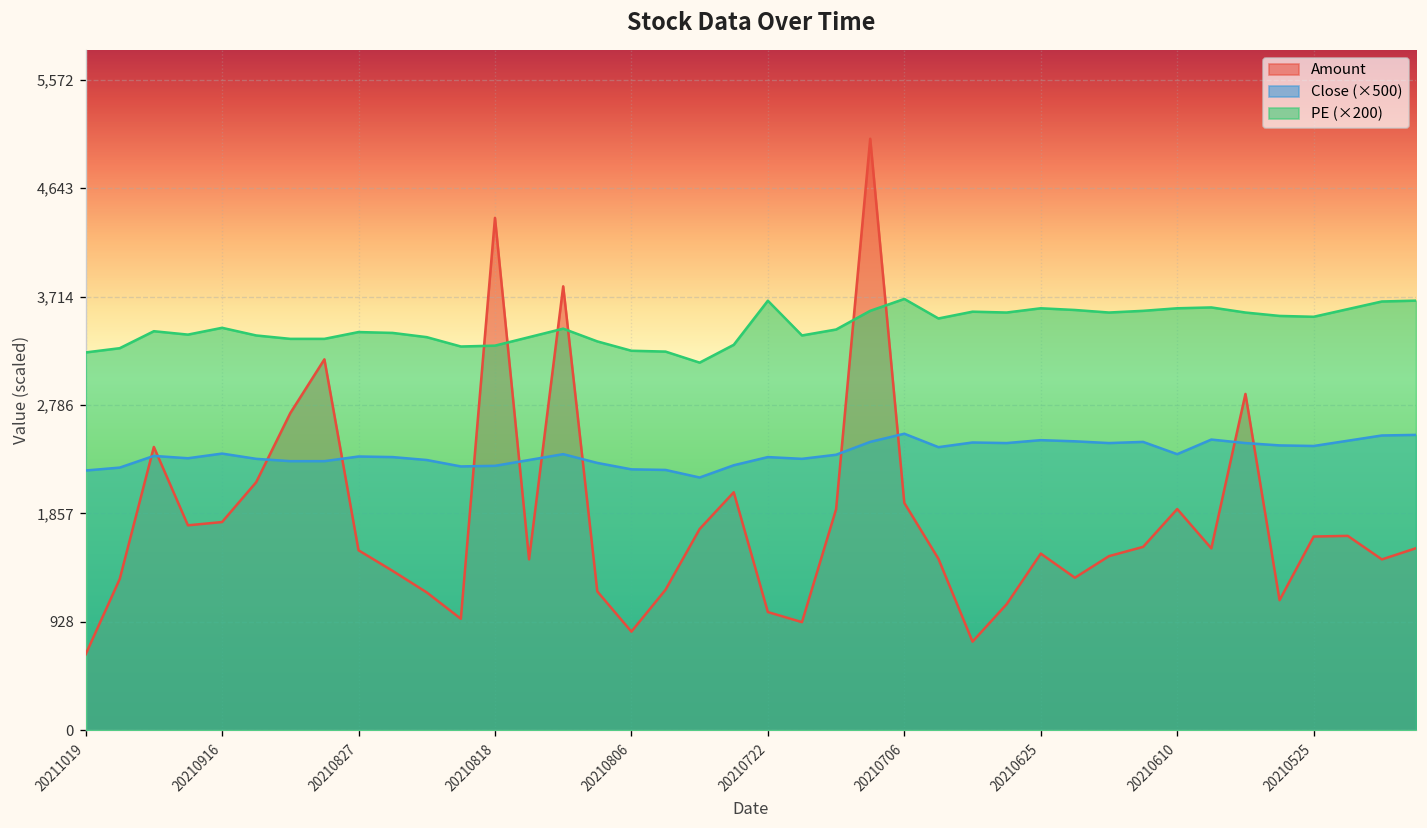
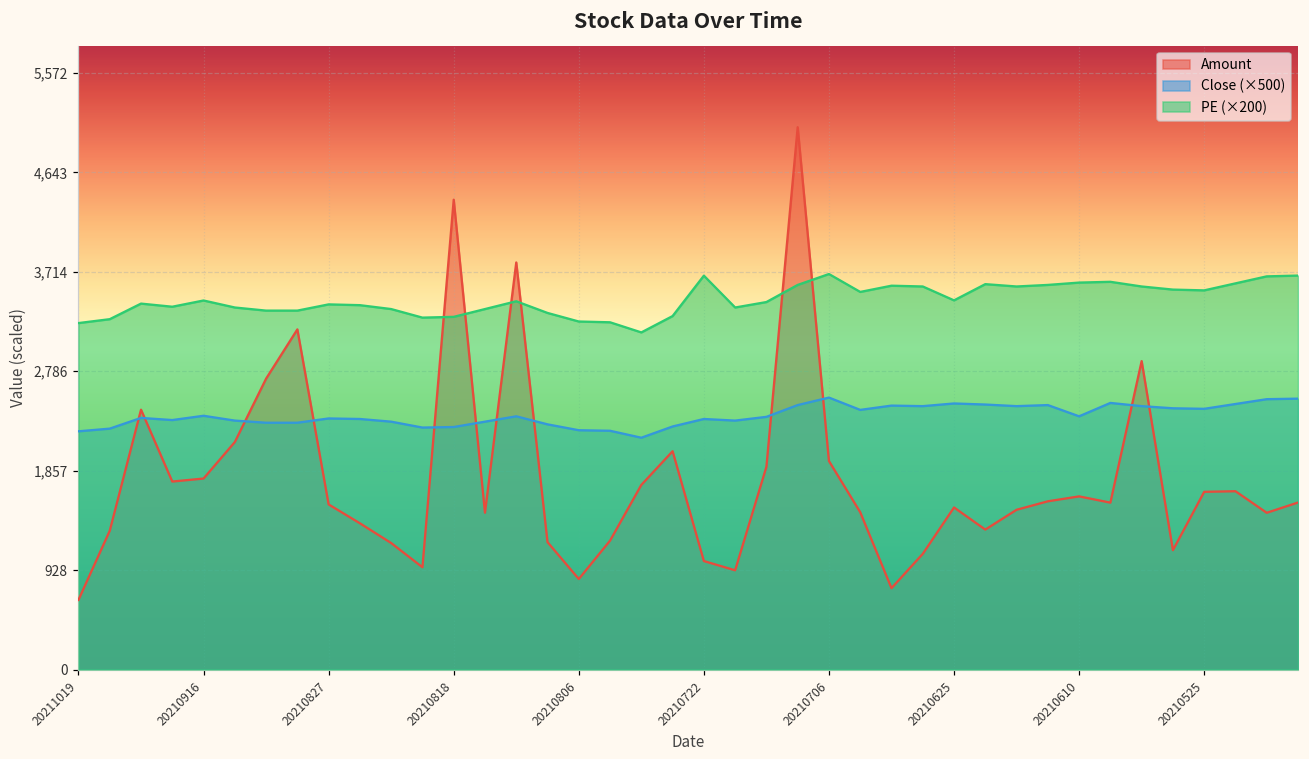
  {
    "Amount": {
      "20211019": "700",
      "20210916": "1,800",
      "20210827": "1,500",
      "20210818": "4,400",
      "20210806": "800",
      "20210722": "1,000",
      "20210706": "1,900",
      "20210625": "1,500",
-     "20210610": "1,900",
+     "20210610": "1,600",
      "20210525": "1,700"
    },
    "Close (×500)": {
      "20211019": "2,200",
      "20210916": "2,400",
      "20210827": "2,300",
      "20210818": "2,300",
      "20210806": "2,200",
      "20210722": "2,300",
      "20210706": "2,500",
      "20210625": "2,500",
      "20210610": "2,400",
      "20210525": "2,400"
    },
    "PE (×200)": {
      "20211019": "3,200",
      "20210916": "3,400",
      "20210827": "3,400",
      "20210818": "3,300",
      "20210806": "3,300",
      "20210722": "3,700",
      "20210706": "3,700",
-     "20210625": "3,600",
+     "20210625": "3,400",
      "20210610": "3,600",
      "20210525": "3,500"
    }
  }
